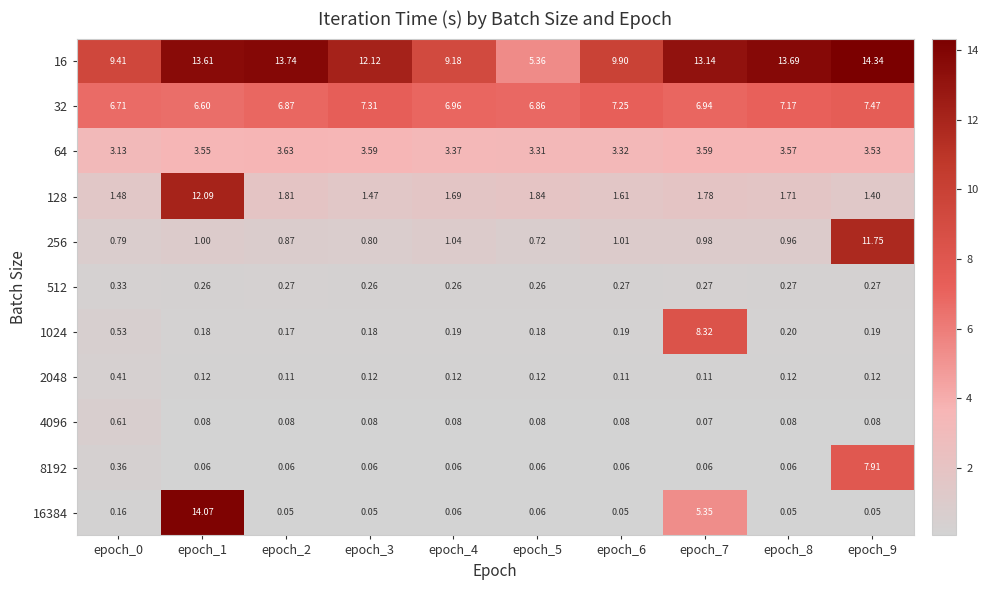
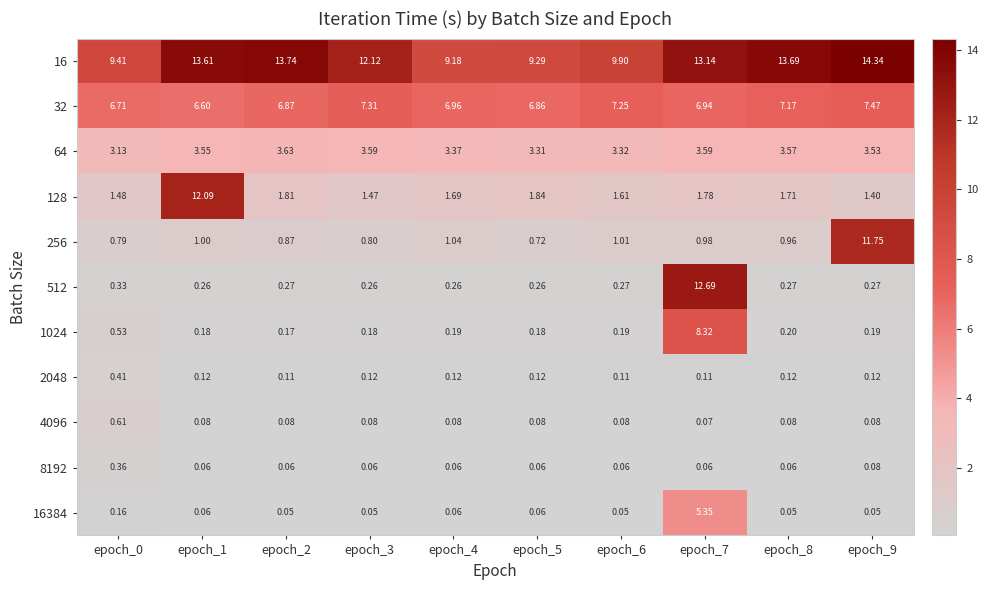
  {
    "16": {
      "epoch_0": 9.41,
      "epoch_1": 13.61,
      "epoch_2": 13.74,
      "epoch_3": 12.12,
      "epoch_4": 9.18,
-     "epoch_5": 5.36,
+     "epoch_5": 9.29,
      "epoch_6": 9.90,
      "epoch_7": 13.14,
      "epoch_8": 13.69,
      "epoch_9": 14.34
    },
    "32": {
      "epoch_0": 6.71,
      "epoch_1": 6.60,
      "epoch_2": 6.87,
      "epoch_3": 7.31,
      "epoch_4": 6.96,
      "epoch_5": 6.86,
      "epoch_6": 7.25,
      "epoch_7": 6.94,
      "epoch_8": 7.17,
      "epoch_9": 7.47
    },
    "64": {
      "epoch_0": 3.13,
      "epoch_1": 3.55,
      "epoch_2": 3.63,
      "epoch_3": 3.59,
      "epoch_4": 3.37,
      "epoch_5": 3.31,
      "epoch_6": 3.32,
      "epoch_7": 3.59,
      "epoch_8": 3.57,
      "epoch_9": 3.53
    },
    "128": {
      "epoch_0": 1.48,
      "epoch_1": 12.09,
      "epoch_2": 1.81,
      "epoch_3": 1.47,
      "epoch_4": 1.69,
      "epoch_5": 1.84,
      "epoch_6": 1.61,
      "epoch_7": 1.78,
      "epoch_8": 1.71,
      "epoch_9": 1.40
    },
    "256": {
      "epoch_0": 0.79,
      "epoch_1": 1.00,
      "epoch_2": 0.87,
      "epoch_3": 0.80,
      "epoch_4": 1.04,
      "epoch_5": 0.72,
      "epoch_6": 1.01,
      "epoch_7": 0.98,
      "epoch_8": 0.96,
      "epoch_9": 11.75
    },
    "512": {
      "epoch_0": 0.33,
      "epoch_1": 0.26,
      "epoch_2": 0.27,
      "epoch_3": 0.26,
      "epoch_4": 0.26,
      "epoch_5": 0.26,
      "epoch_6": 0.27,
-     "epoch_7": 0.27,
+     "epoch_7": 12.69,
      "epoch_8": 0.27,
      "epoch_9": 0.27
    },
    "1024": {
      "epoch_0": 0.53,
      "epoch_1": 0.18,
      "epoch_2": 0.17,
      "epoch_3": 0.18,
      "epoch_4": 0.19,
      "epoch_5": 0.18,
      "epoch_6": 0.19,
      "epoch_7": 8.32,
      "epoch_8": 0.20,
      "epoch_9": 0.19
    },
    "2048": {
      "epoch_0": 0.41,
      "epoch_1": 0.12,
      "epoch_2": 0.11,
      "epoch_3": 0.12,
      "epoch_4": 0.12,
      "epoch_5": 0.12,
      "epoch_6": 0.11,
      "epoch_7": 0.11,
      "epoch_8": 0.12,
      "epoch_9": 0.12
    },
    "4096": {
      "epoch_0": 0.61,
      "epoch_1": 0.08,
      "epoch_2": 0.08,
      "epoch_3": 0.08,
      "epoch_4": 0.08,
      "epoch_5": 0.08,
      "epoch_6": 0.08,
      "epoch_7": 0.07,
      "epoch_8": 0.08,
      "epoch_9": 0.08
    },
    "8192": {
      "epoch_0": 0.36,
      "epoch_1": 0.06,
      "epoch_2": 0.06,
      "epoch_3": 0.06,
      "epoch_4": 0.06,
      "epoch_5": 0.06,
      "epoch_6": 0.06,
      "epoch_7": 0.06,
      "epoch_8": 0.06,
-     "epoch_9": 7.91
+     "epoch_9": 0.08
    },
    "16384": {
      "epoch_0": 0.16,
-     "epoch_1": 14.07,
+     "epoch_1": 0.06,
      "epoch_2": 0.05,
      "epoch_3": 0.05,
      "epoch_4": 0.06,
      "epoch_5": 0.06,
      "epoch_6": 0.05,
      "epoch_7": 5.35,
      "epoch_8": 0.05,
      "epoch_9": 0.05
    }
  }
